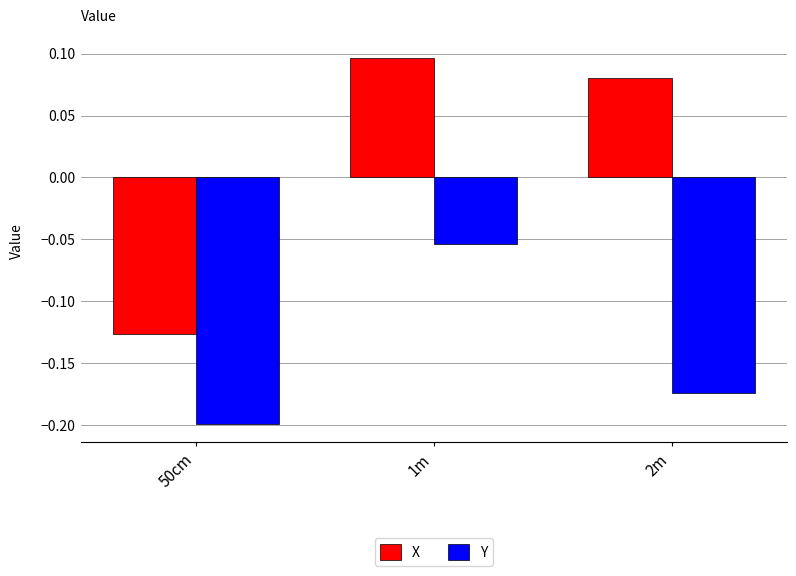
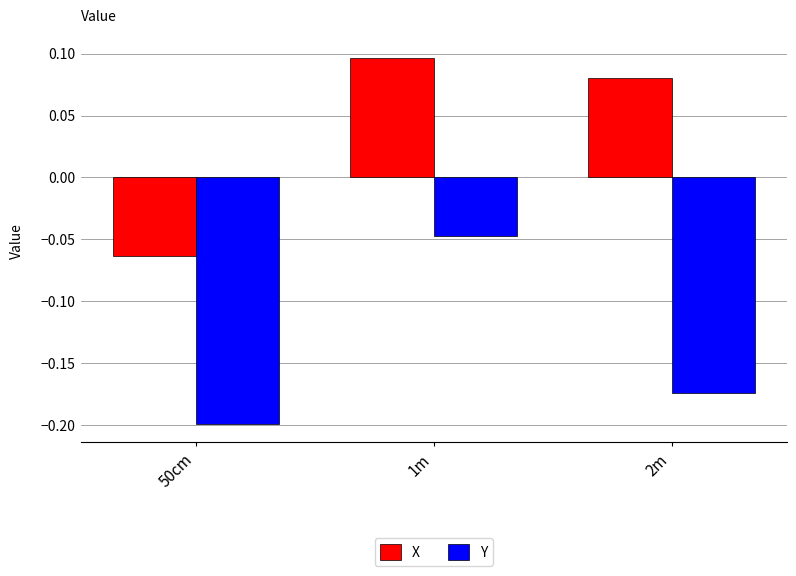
  {
    "X": {
-     "50cm": -0.126,
+     "50cm": -0.063,
      "1m": 0.096,
      "2m": 0.080
    },
    "Y": {
      "50cm": -0.199,
-     "1m": -0.054,
+     "1m": -0.047,
      "2m": -0.174
    }
  }
